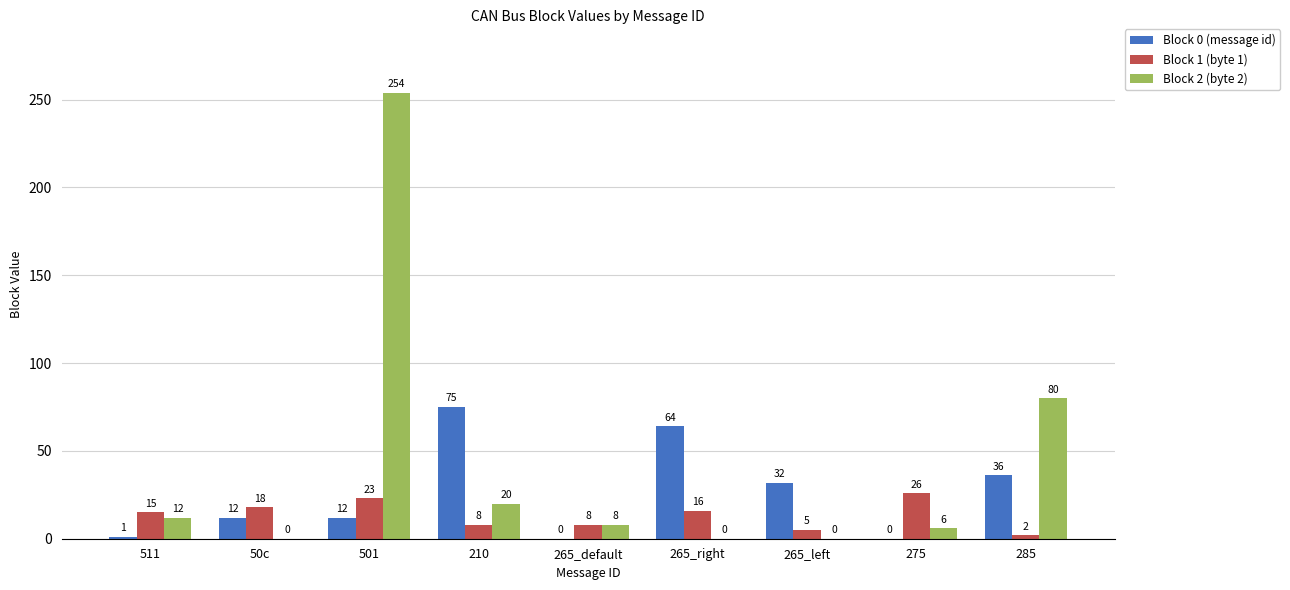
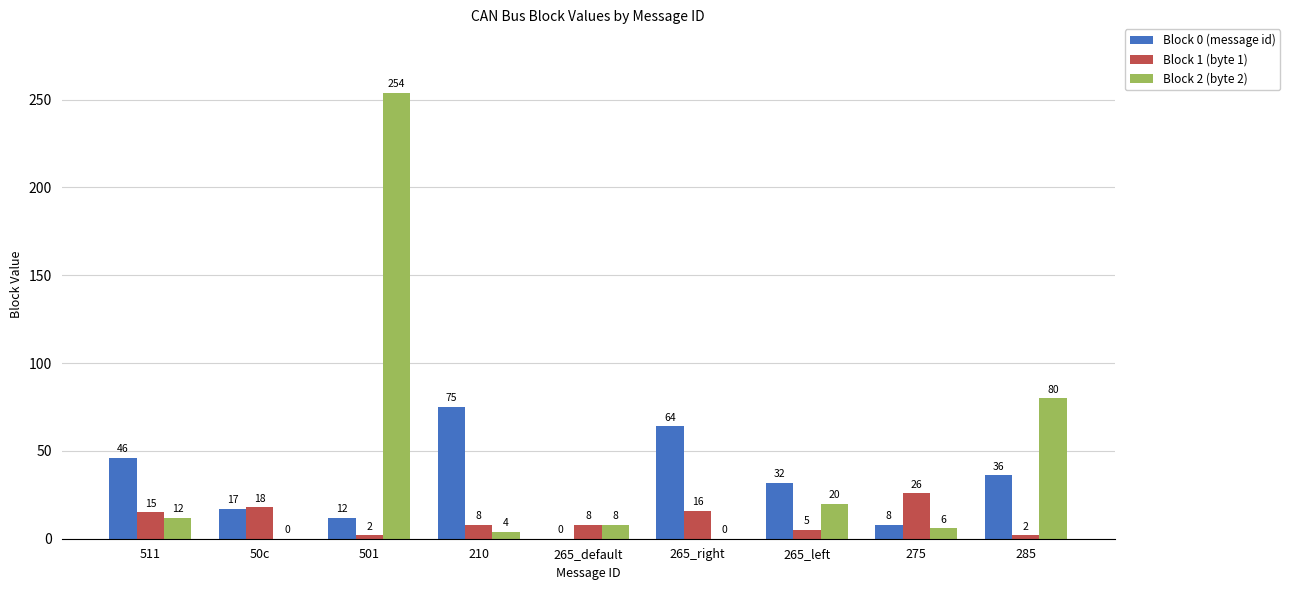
  {
    "Block 0 (message id)": {
-     "511": 1,
-     "50c": 12,
+     "511": 46,
+     "50c": 17,
      "501": 12,
      "210": 75,
      "265_default": 0,
      "265_right": 64,
      "265_left": 32,
-     "275": 0,
+     "275": 8,
      "285": 36
    },
    "Block 1 (byte 1)": {
      "511": 15,
      "50c": 18,
-     "501": 23,
+     "501": 2,
      "210": 8,
      "265_default": 8,
      "265_right": 16,
      "265_left": 5,
      "275": 26,
      "285": 2
    },
    "Block 2 (byte 2)": {
      "511": 12,
      "50c": 0,
      "501": 254,
-     "210": 20,
+     "210": 4,
      "265_default": 8,
      "265_right": 0,
-     "265_left": 0,
+     "265_left": 20,
      "275": 6,
      "285": 80
    }
  }
